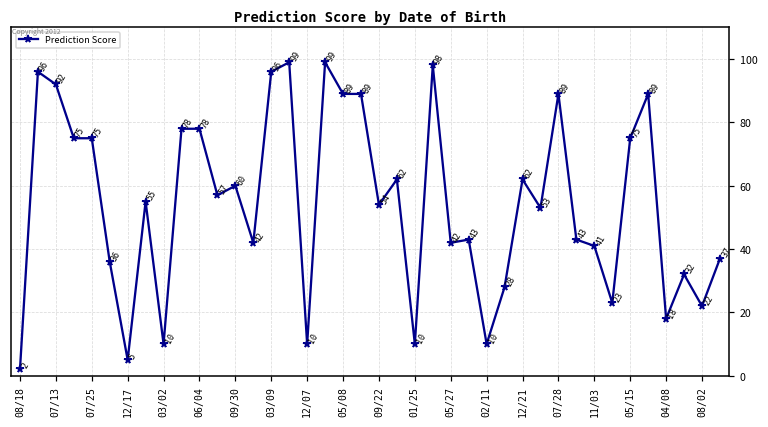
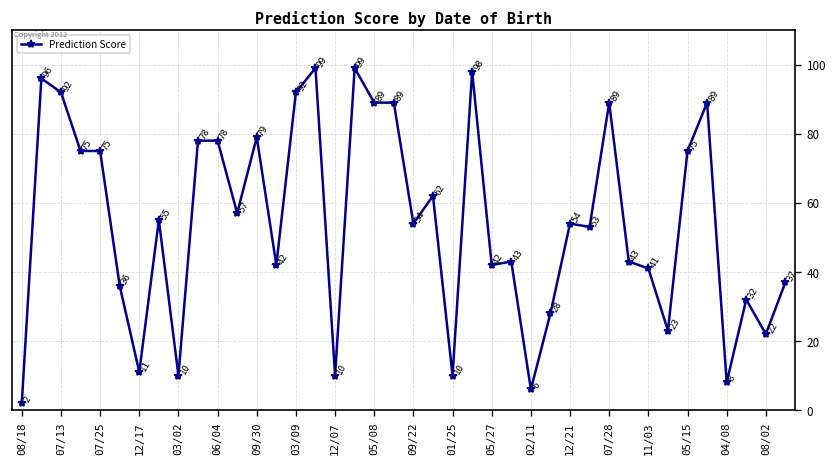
  {
    "08/18": 2,
    "07/13": 92,
    "07/25": 75,
-   "12/17": 5,
+   "12/17": 11,
    "03/02": 10,
    "06/04": 78,
-   "09/30": 60,
-   "03/09": 96,
+   "09/30": 79,
+   "03/09": 92,
    "12/07": 10,
    "05/08": 89,
    "09/22": 54,
    "01/25": 10,
    "05/27": 42,
-   "02/11": 10,
-   "12/21": 62,
+   "02/11": 6,
+   "12/21": 54,
    "07/28": 89,
    "11/03": 41,
    "05/15": 75,
-   "04/08": 18,
+   "04/08": 8,
    "08/02": 22
  }
